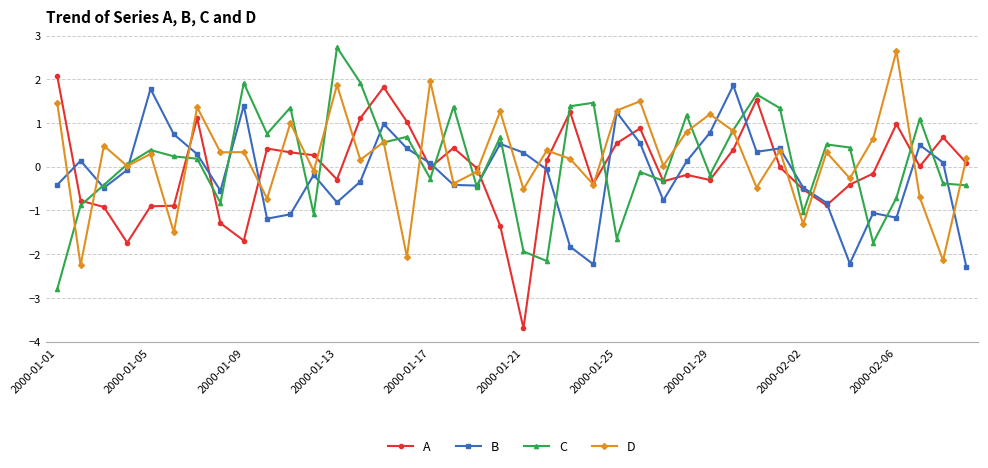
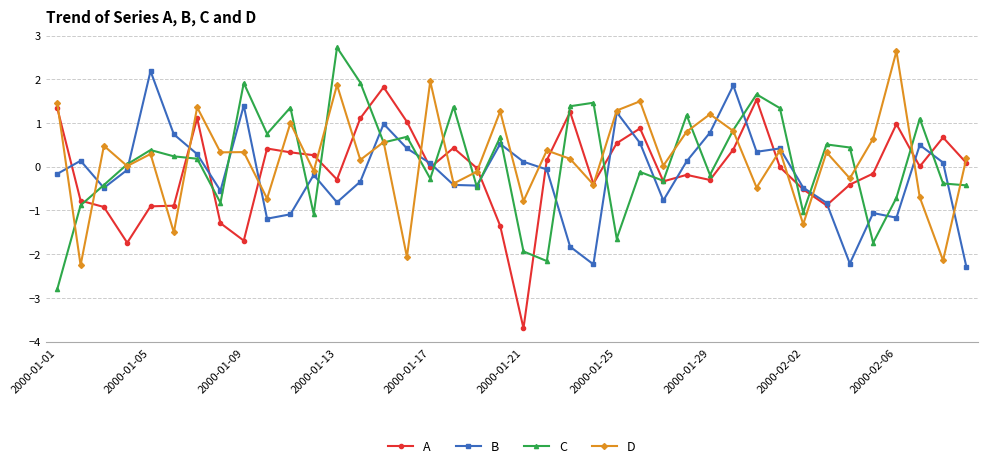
  {
    "A": {
-     "2000-01-01": 2.1,
+     "2000-01-01": 1.3,
      "2000-01-05": -0.9,
      "2000-01-09": -1.7,
      "2000-01-13": -0.3,
      "2000-01-17": 0.0,
      "2000-01-21": -3.7,
      "2000-01-25": 0.5,
      "2000-01-29": -0.3,
      "2000-02-06": 1.0
    },
    "B": {
-     "2000-01-01": -0.4,
-     "2000-01-05": 1.8,
+     "2000-01-01": -0.2,
+     "2000-01-05": 2.2,
      "2000-01-09": 1.4,
      "2000-01-13": -0.8,
      "2000-01-17": 0.1,
-     "2000-01-21": 0.3,
+     "2000-01-21": 0.1,
      "2000-01-29": 0.8,
      "2000-02-06": -1.2
    },
    "C": {
      "2000-01-01": -2.8,
      "2000-01-05": 0.4,
      "2000-01-09": 1.9,
      "2000-01-13": 2.7,
      "2000-01-17": -0.3,
      "2000-01-21": -1.9,
      "2000-01-25": -1.6,
      "2000-01-29": -0.2,
      "2000-02-02": -1.0,
      "2000-02-06": -0.7
    },
    "D": {
      "2000-01-01": 1.5,
      "2000-01-05": 0.3,
      "2000-01-09": 0.3,
      "2000-01-13": 1.9,
      "2000-01-17": 2.0,
-     "2000-01-21": -0.5,
+     "2000-01-21": -0.8,
      "2000-01-29": 1.2,
      "2000-02-02": -1.3,
      "2000-02-06": 2.6
    }
  }
